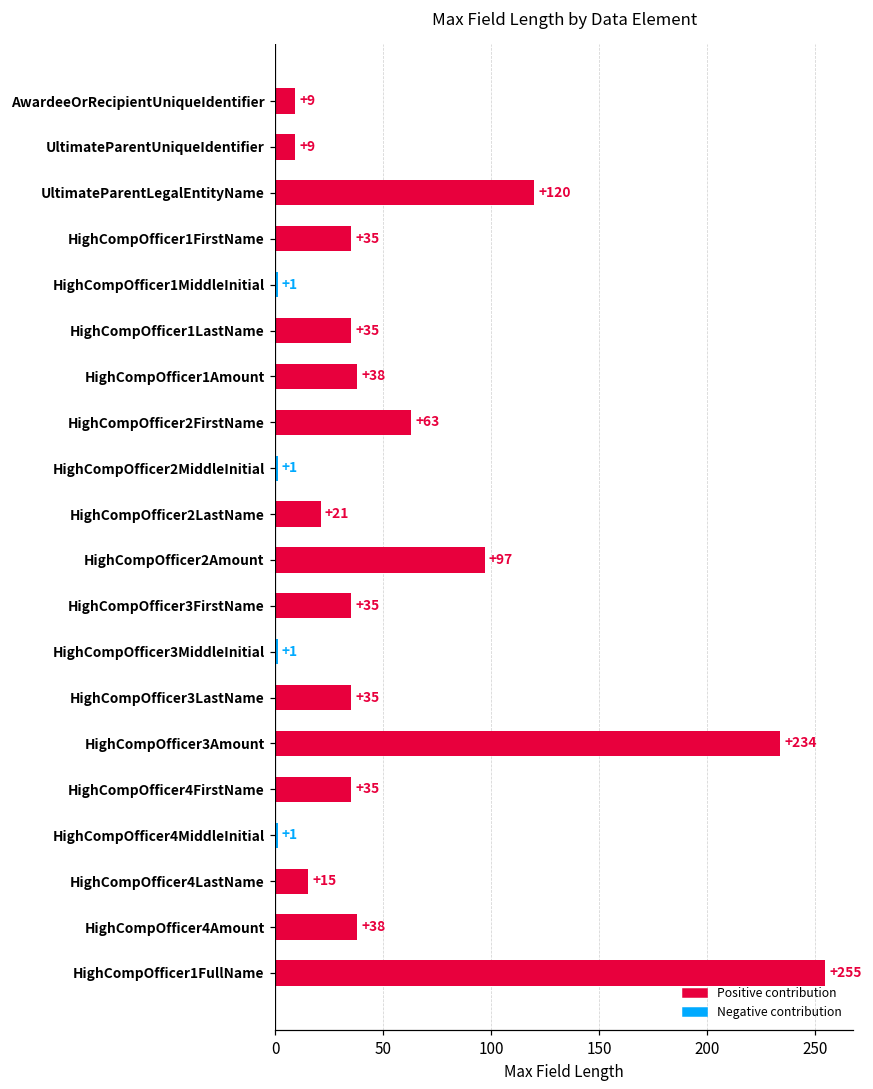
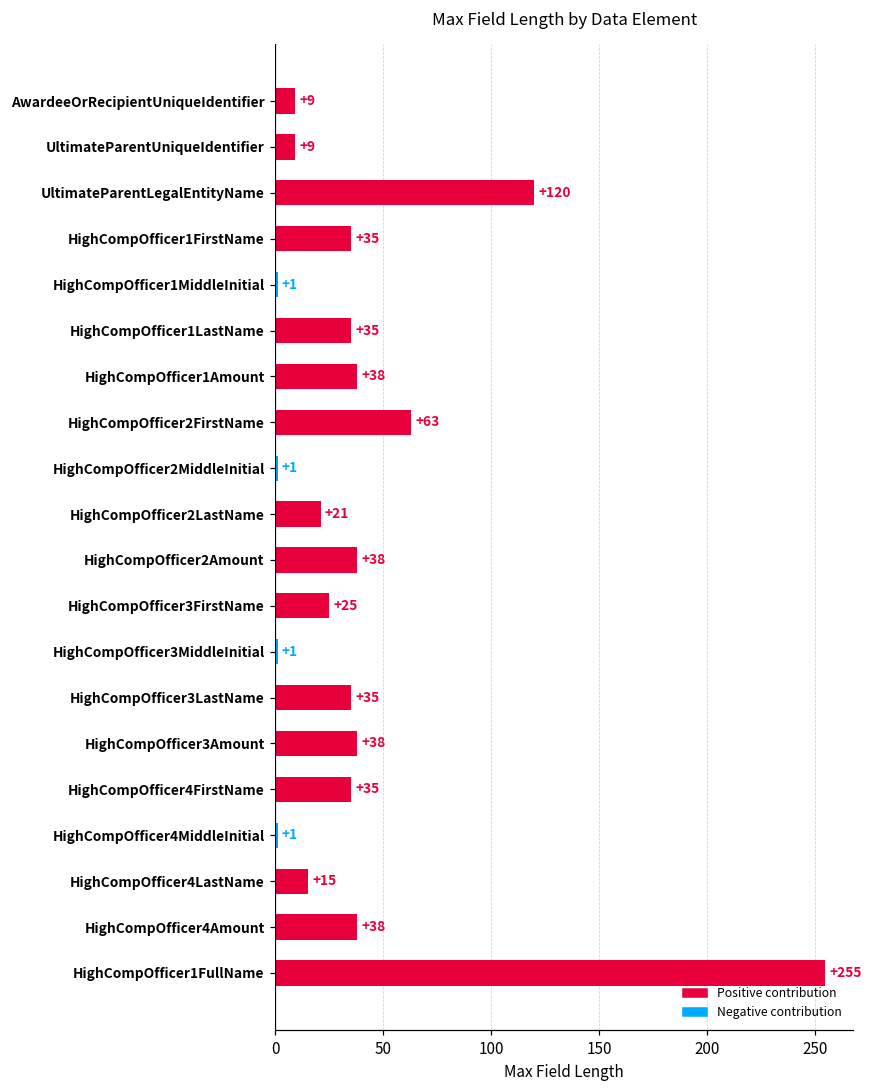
  {
    "AwardeeOrRecipientUniqueIdentifier": "+9",
    "UltimateParentUniqueIdentifier": "+9",
    "UltimateParentLegalEntityName": "+120",
    "HighCompOfficer1FirstName": "+35",
    "HighCompOfficer1MiddleInitial": "+1",
    "HighCompOfficer1LastName": "+35",
    "HighCompOfficer1Amount": "+38",
    "HighCompOfficer2FirstName": "+63",
    "HighCompOfficer2MiddleInitial": "+1",
    "HighCompOfficer2LastName": "+21",
-   "HighCompOfficer2Amount": "+97",
-   "HighCompOfficer3FirstName": "+35",
+   "HighCompOfficer2Amount": "+38",
+   "HighCompOfficer3FirstName": "+25",
    "HighCompOfficer3MiddleInitial": "+1",
    "HighCompOfficer3LastName": "+35",
-   "HighCompOfficer3Amount": "+234",
+   "HighCompOfficer3Amount": "+38",
    "HighCompOfficer4FirstName": "+35",
    "HighCompOfficer4MiddleInitial": "+1",
    "HighCompOfficer4LastName": "+15",
    "HighCompOfficer4Amount": "+38",
    "HighCompOfficer1FullName": "+255"
  }
